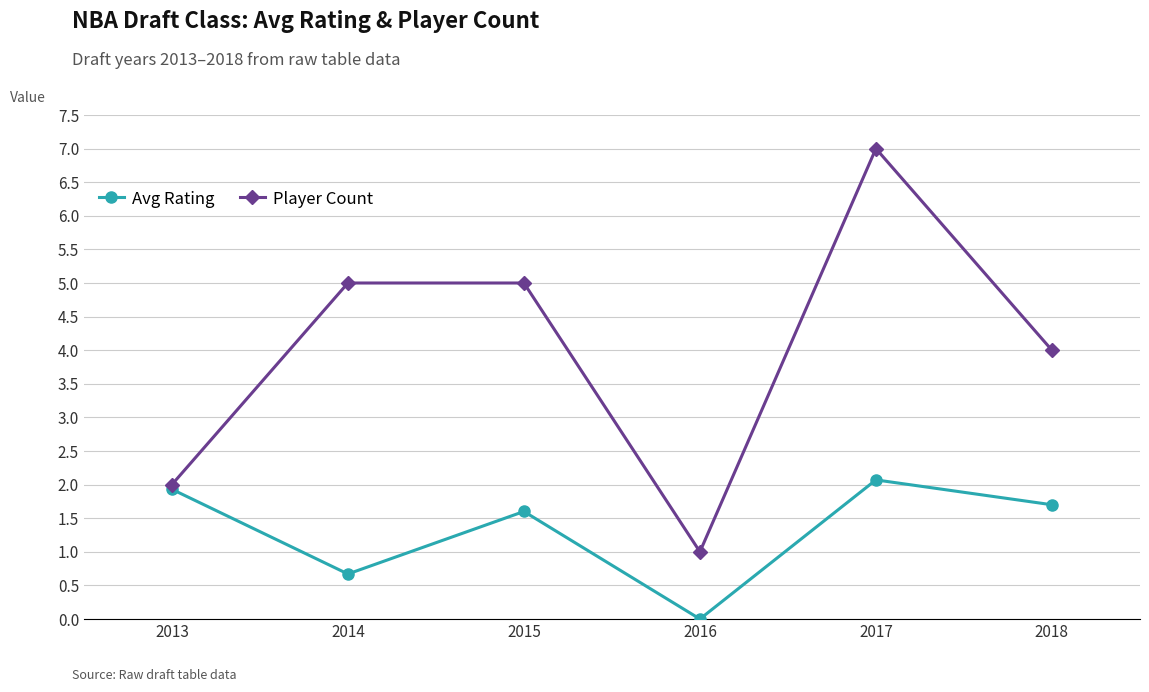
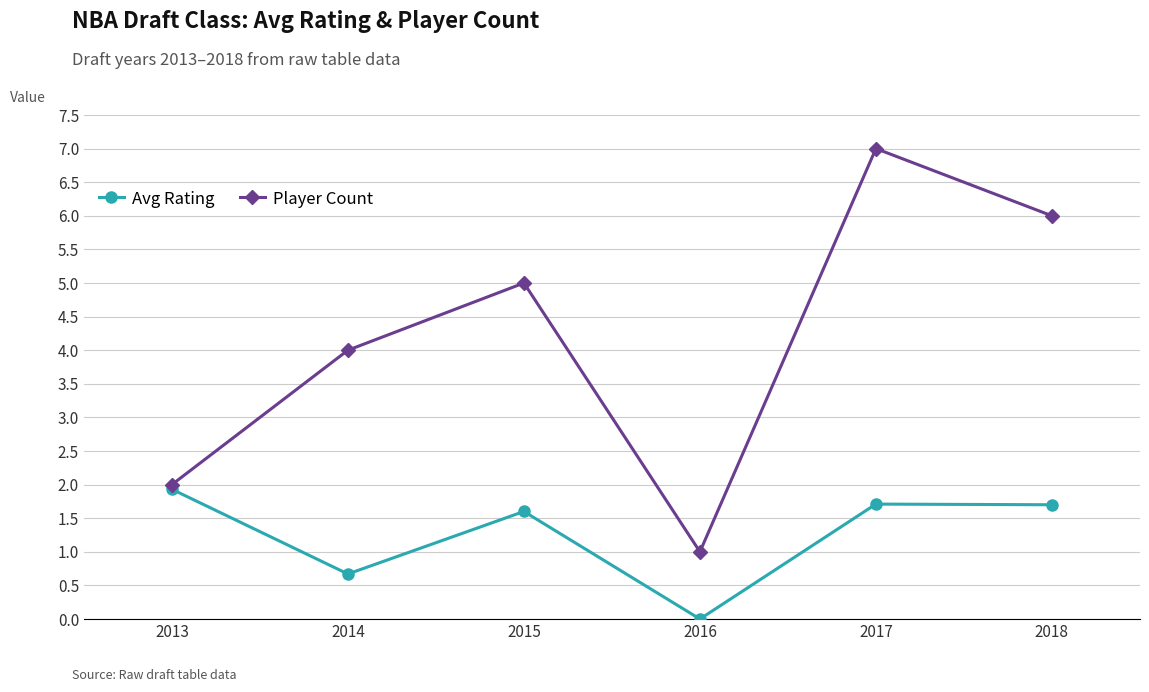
  {
    "Avg Rating": {
      "2013": 1.9,
      "2014": 0.7,
      "2015": 1.6,
      "2016": 0.0,
-     "2017": 2.1,
+     "2017": 1.7,
      "2018": 1.7
    },
    "Player Count": {
      "2013": 2,
-     "2014": 5,
+     "2014": 4,
      "2015": 5,
      "2016": 1,
      "2017": 7,
-     "2018": 4
+     "2018": 6
    }
  }
